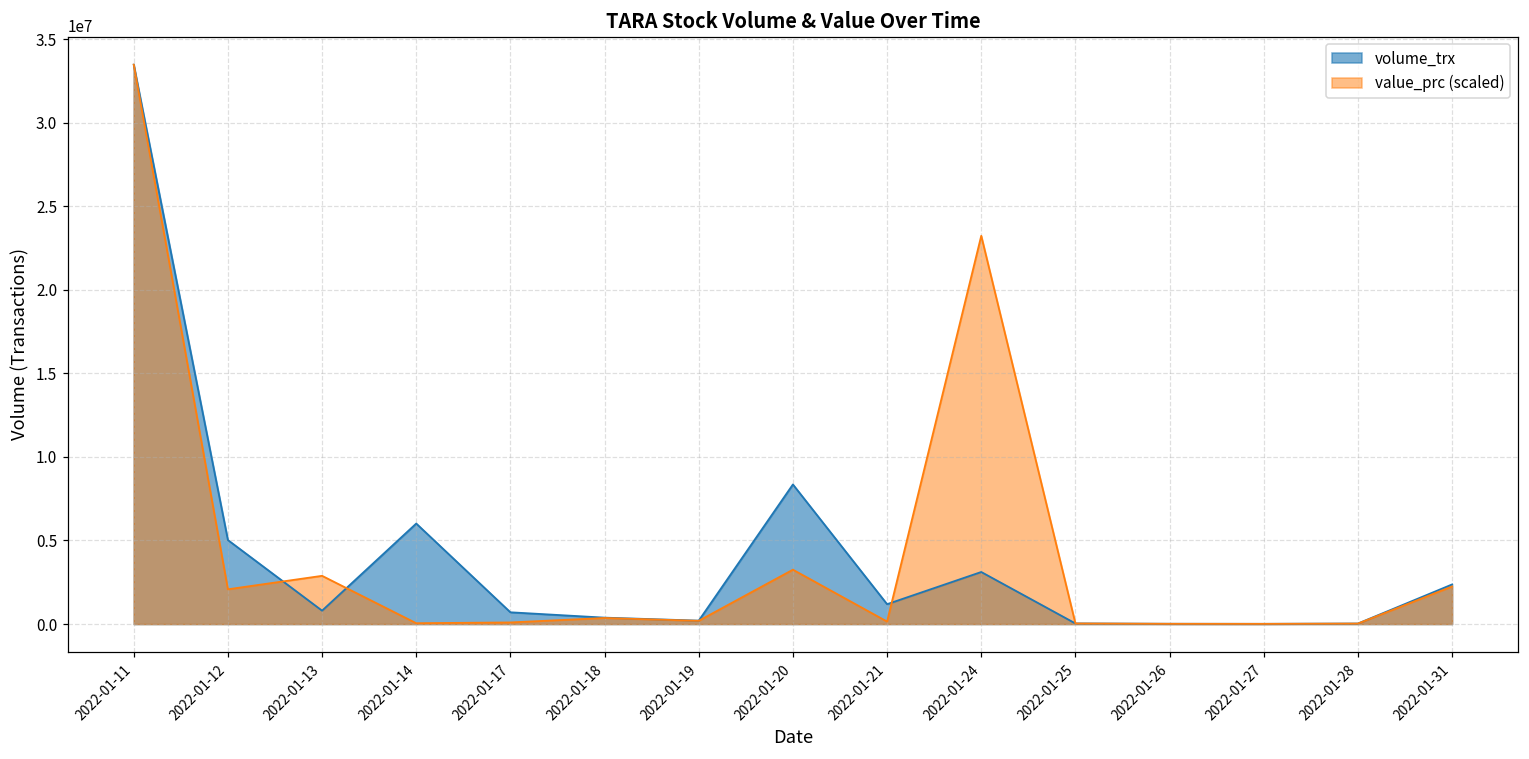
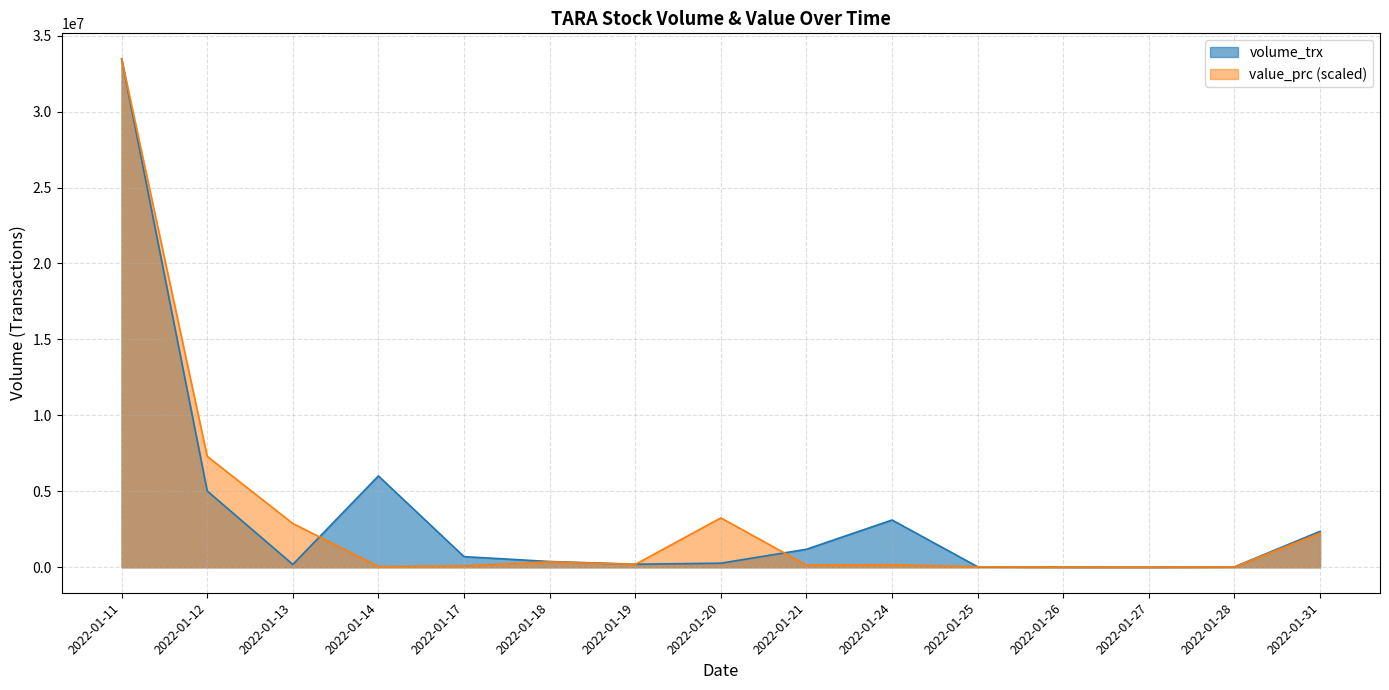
  {
    "volume_trx": {
      "2022-01-12": 5000000,
-     "2022-01-13": 800000,
+     "2022-01-13": 200000,
      "2022-01-14": 6000000,
      "2022-01-17": 700000,
-     "2022-01-20": 8400000,
+     "2022-01-20": 300000,
      "2022-01-21": 1200000,
      "2022-01-24": 3100000
    },
    "value_prc (scaled)": {
-     "2022-01-12": 2100000,
+     "2022-01-12": 7300000,
      "2022-01-13": 2900000,
      "2022-01-14": 0,
      "2022-01-17": 100000,
      "2022-01-20": 3300000,
      "2022-01-21": 100000,
-     "2022-01-24": 23200000
+     "2022-01-24": 200000
    }
  }
